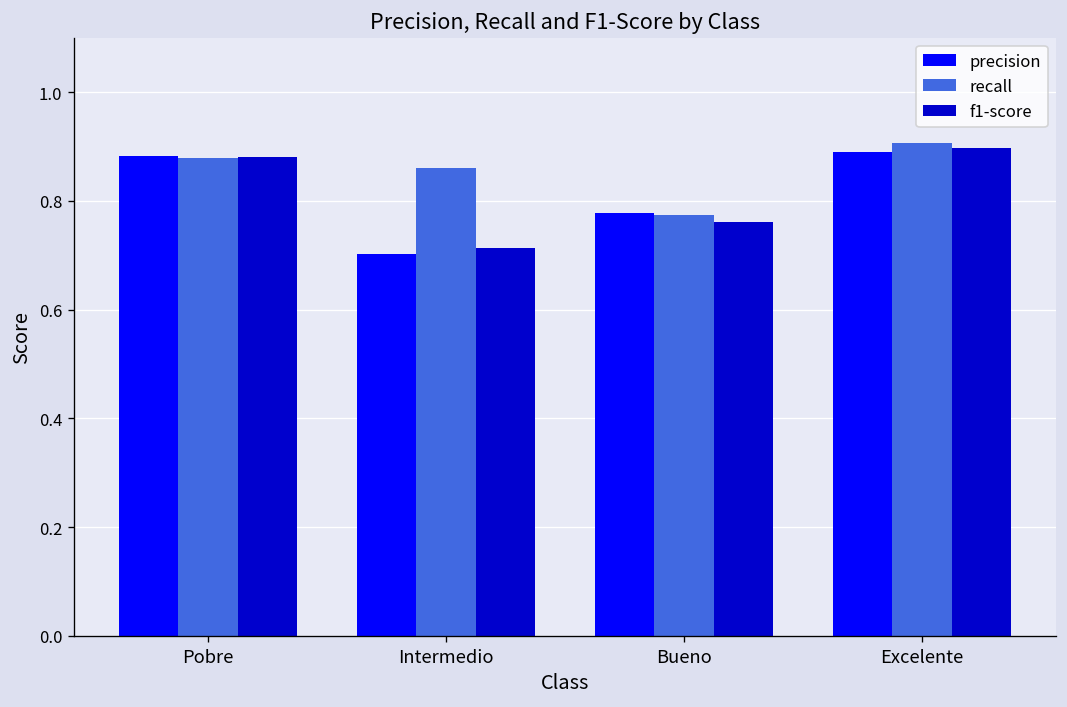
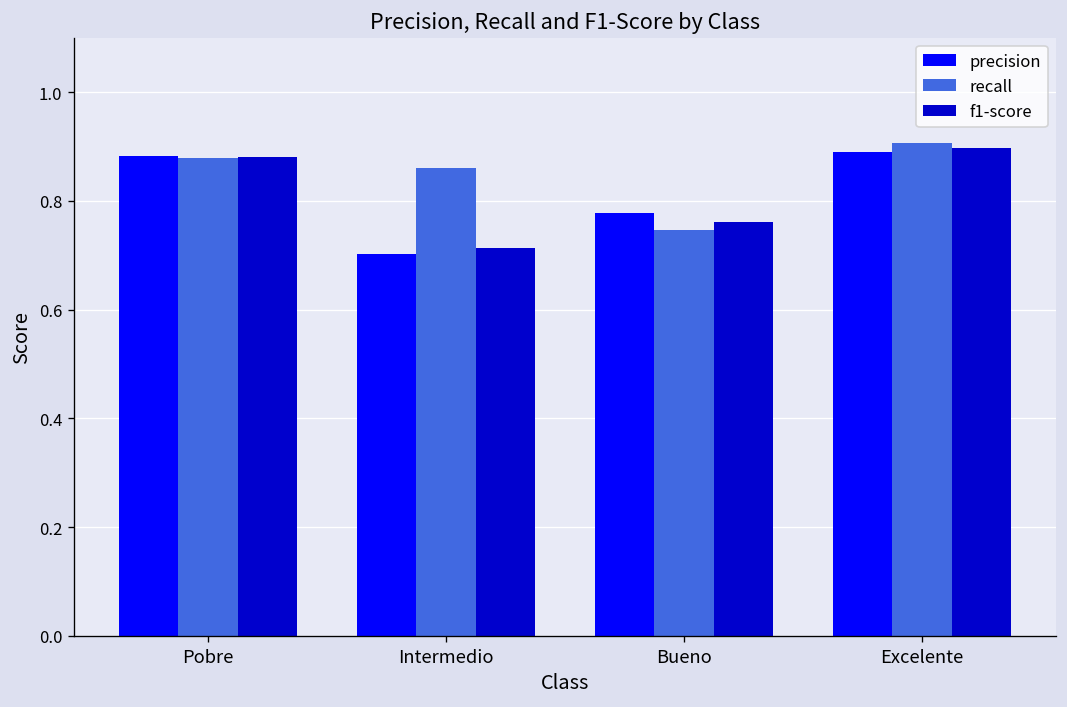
  {
    "recall": {
      "Pobre": 0.88,
      "Intermedio": 0.86,
-     "Bueno": 0.77,
+     "Bueno": 0.75,
      "Excelente": 0.91
    }
  }
